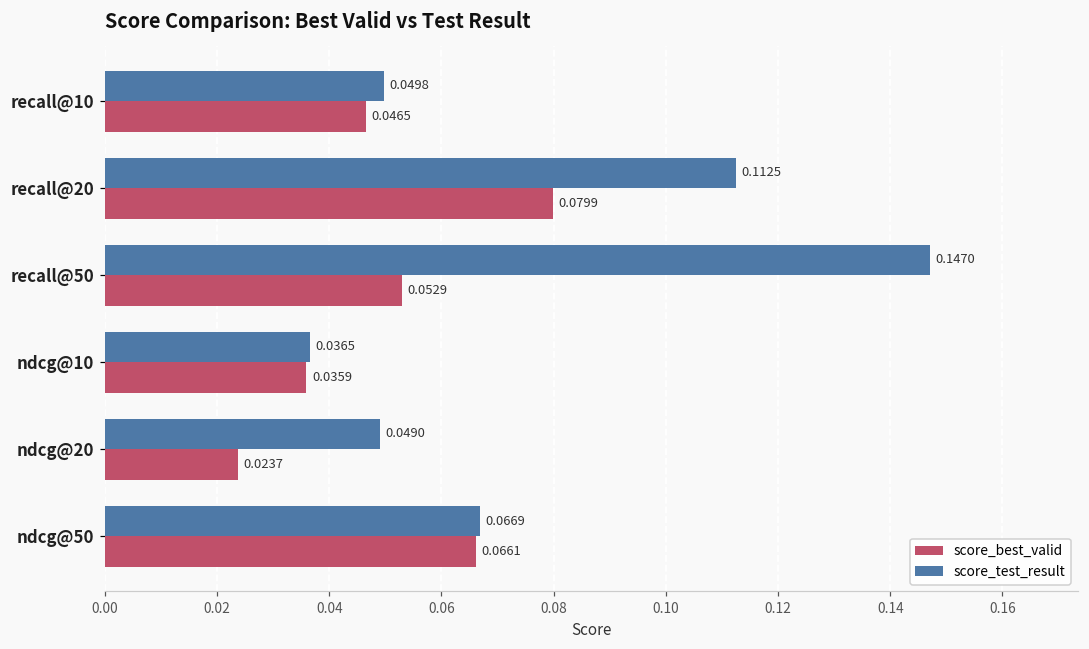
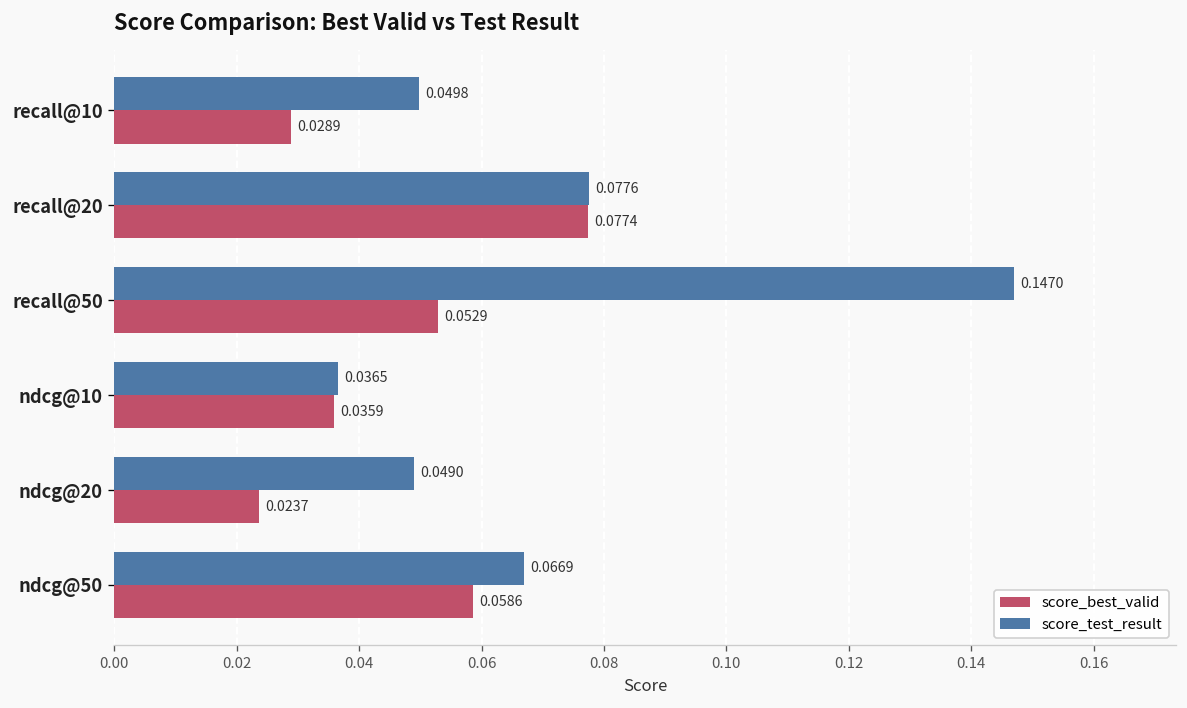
  {
    "score_best_valid": {
-     "recall@10": 0.0465,
-     "recall@20": 0.0799,
+     "recall@10": 0.0289,
+     "recall@20": 0.0774,
      "recall@50": 0.0529,
      "ndcg@10": 0.0359,
      "ndcg@20": 0.0237,
-     "ndcg@50": 0.0661
+     "ndcg@50": 0.0586
    },
    "score_test_result": {
      "recall@10": 0.0498,
-     "recall@20": 0.1125,
+     "recall@20": 0.0776,
      "recall@50": 0.1470,
      "ndcg@10": 0.0365,
      "ndcg@20": 0.0490,
      "ndcg@50": 0.0669
    }
  }
